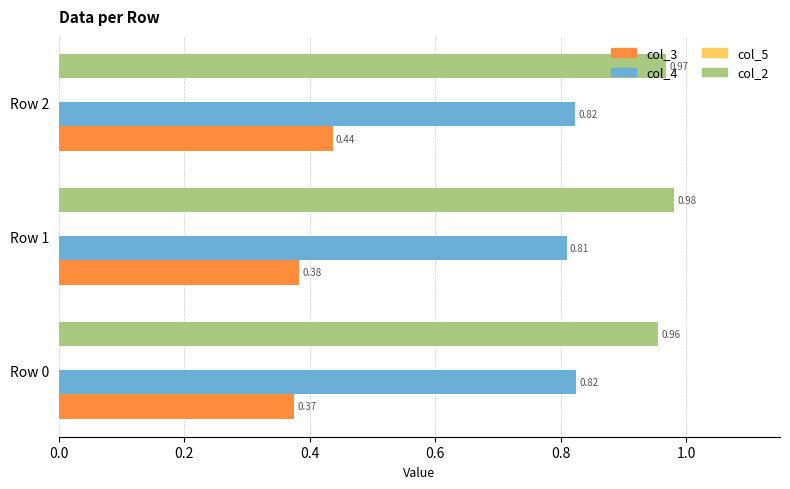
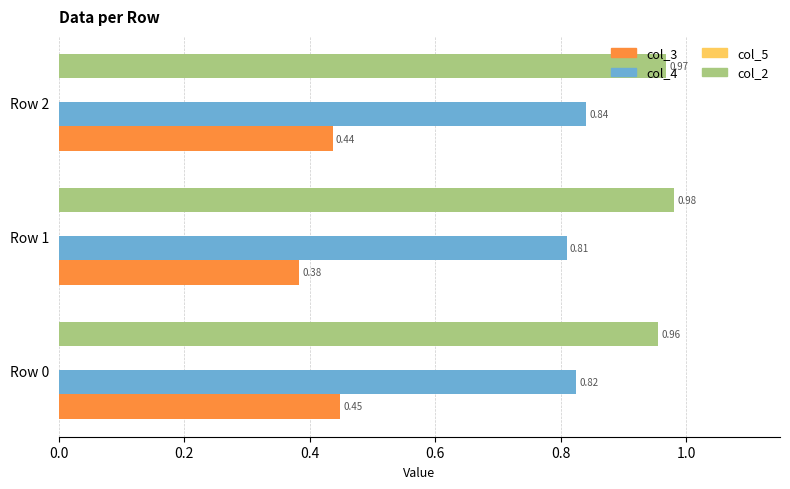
  {
    "col_3": {
      "Row 2": 0.44,
      "Row 1": 0.38,
-     "Row 0": 0.37
+     "Row 0": 0.45
    },
    "col_4": {
-     "Row 2": 0.82,
+     "Row 2": 0.84,
      "Row 1": 0.81,
      "Row 0": 0.82
    },
    "col_5": {
      "Row 2": 0.00,
      "Row 1": 0.00,
      "Row 0": 0.00
    },
    "col_2": {
      "Row 2": 0.97,
      "Row 1": 0.98,
      "Row 0": 0.96
    }
  }
